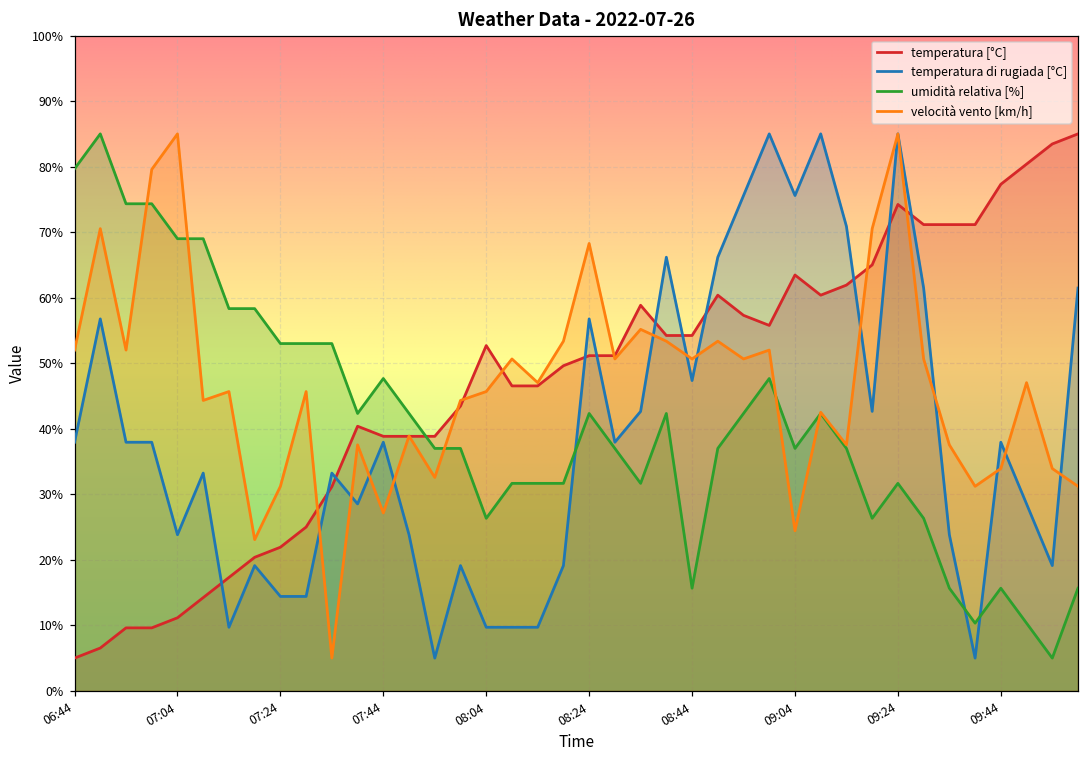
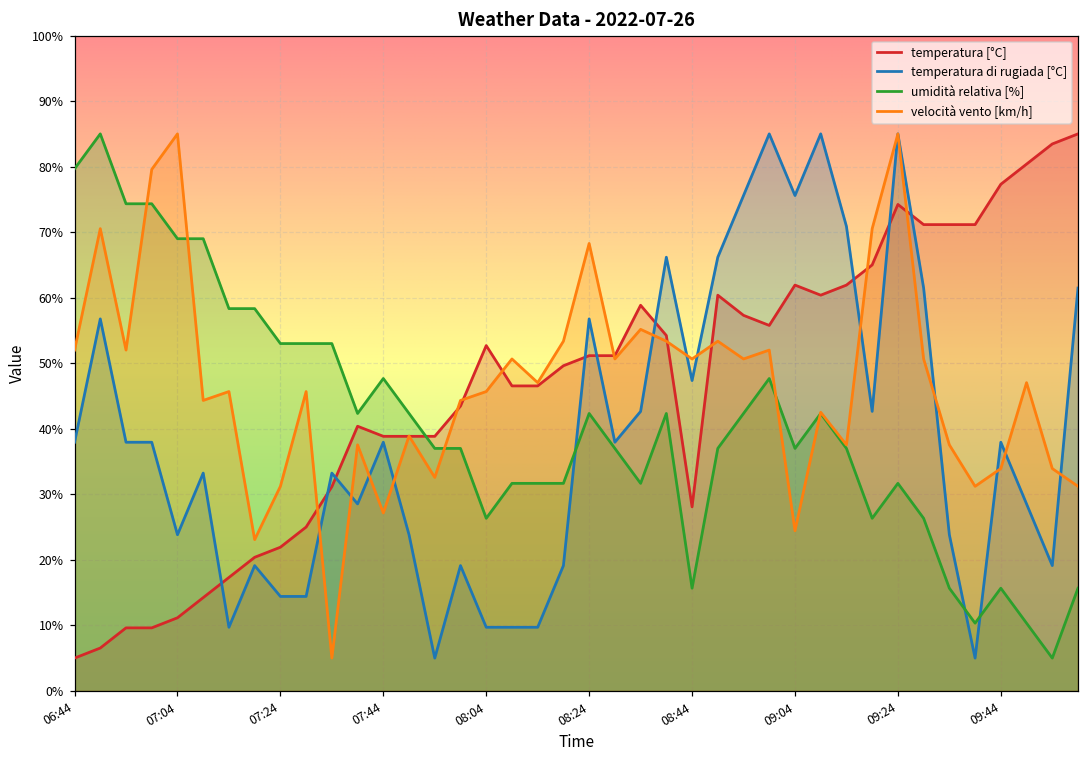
  {
    "temperatura [°C]": {
      "06:44": "5%",
      "07:04": "11%",
      "07:24": "22%",
      "07:44": "39%",
      "08:04": "53%",
      "08:24": "51%",
-     "08:44": "54%",
-     "09:04": "63%",
+     "08:44": "28%",
+     "09:04": "62%",
      "09:24": "74%",
      "09:44": "77%"
    },
    "temperatura di rugiada [°C]": {
      "06:44": "38%",
      "07:04": "24%",
      "07:24": "14%",
      "07:44": "38%",
      "08:04": "10%",
      "08:24": "57%",
      "08:44": "47%",
      "09:04": "76%",
      "09:44": "38%"
    },
    "umidità relativa [%]": {
      "06:44": "80%",
      "07:04": "69%",
      "07:24": "53%",
      "07:44": "48%",
      "08:04": "26%",
      "08:24": "42%",
      "08:44": "16%",
      "09:04": "37%",
      "09:24": "32%",
      "09:44": "16%"
    },
    "velocità vento [km/h]": {
      "06:44": "52%",
      "07:04": "85%",
      "07:24": "31%",
      "07:44": "27%",
      "08:04": "46%",
      "08:24": "68%",
      "08:44": "51%",
      "09:04": "24%",
      "09:44": "34%"
    }
  }
